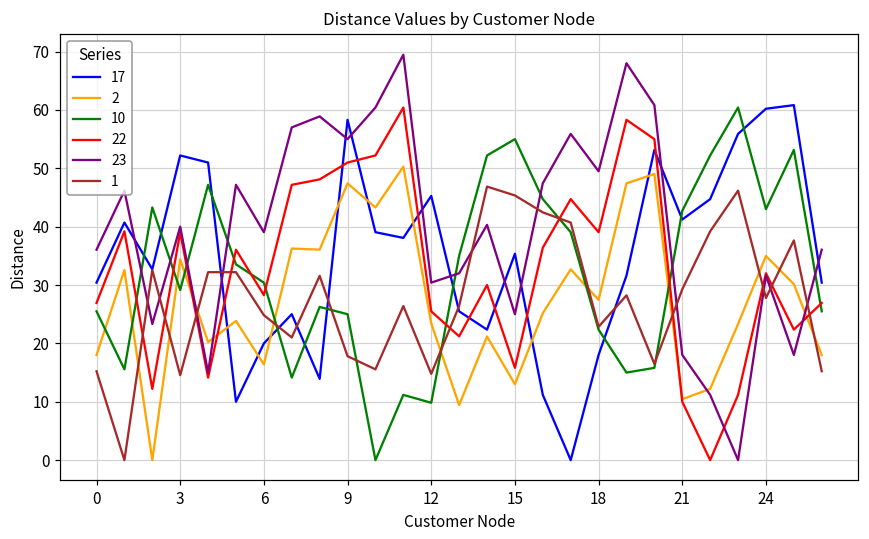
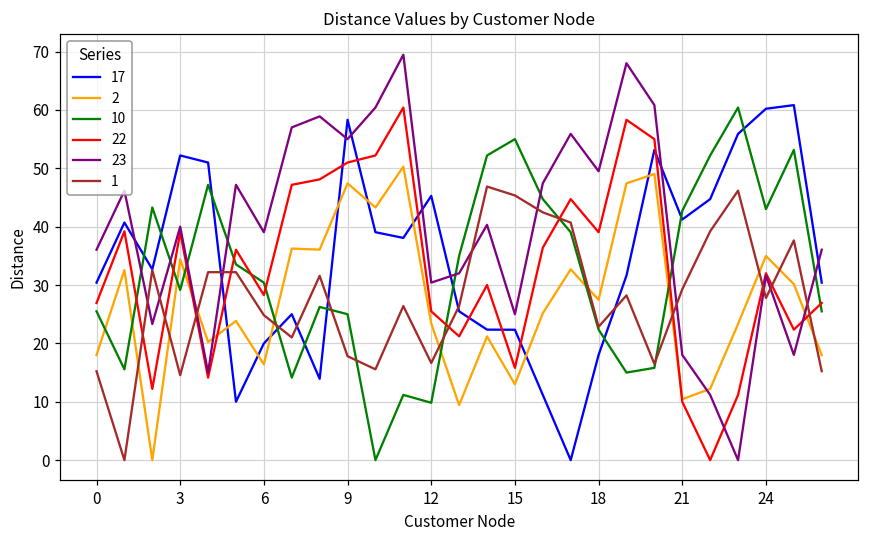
  {
    "17": {
      "0": 30,
      "3": 52,
      "6": 20,
      "9": 58,
      "12": 45,
-     "15": 35,
+     "15": 22,
      "18": 18,
      "21": 41,
      "24": 60
    },
    "2": {
      "0": 18,
      "3": 34,
      "6": 16,
      "9": 47,
      "12": 23,
      "15": 13,
      "18": 27,
      "24": 35
    },
    "10": {
      "0": 25,
      "3": 29,
      "6": 30,
      "9": 25,
      "12": 10,
      "15": 55,
      "18": 22,
      "21": 43,
      "24": 43
    },
    "22": {
      "0": 27,
      "3": 39,
      "6": 28,
      "9": 51,
      "12": 25,
      "15": 16,
      "18": 39
    },
    "23": {
      "0": 36,
      "3": 40,
      "6": 39,
      "9": 55,
      "12": 30,
      "15": 25,
      "18": 49,
      "21": 18
    },
    "1": {
      "0": 15,
      "3": 15,
      "6": 25,
      "9": 18,
-     "12": 15,
+     "12": 17,
      "15": 45,
      "18": 23,
      "21": 29,
      "24": 28
    }
  }
